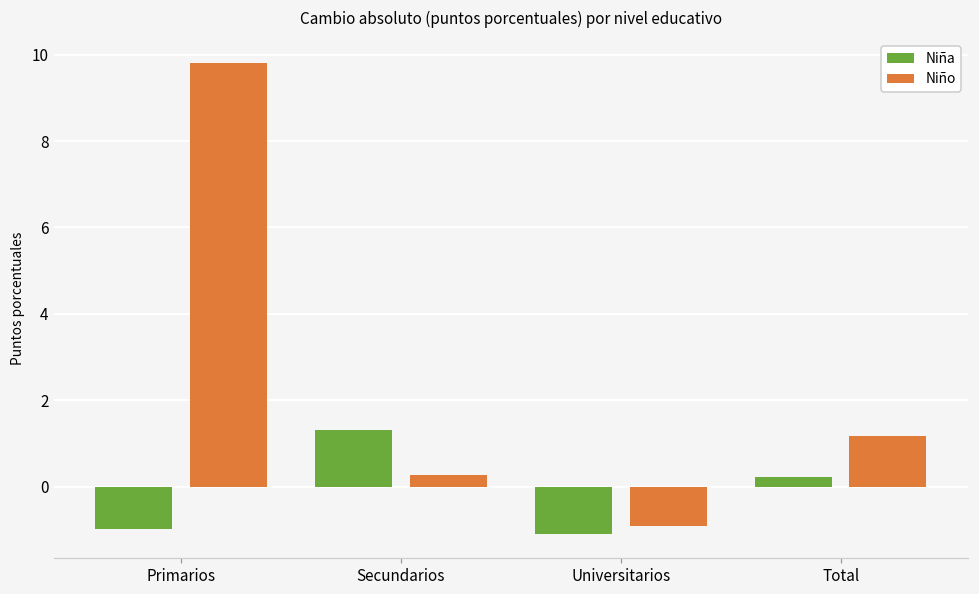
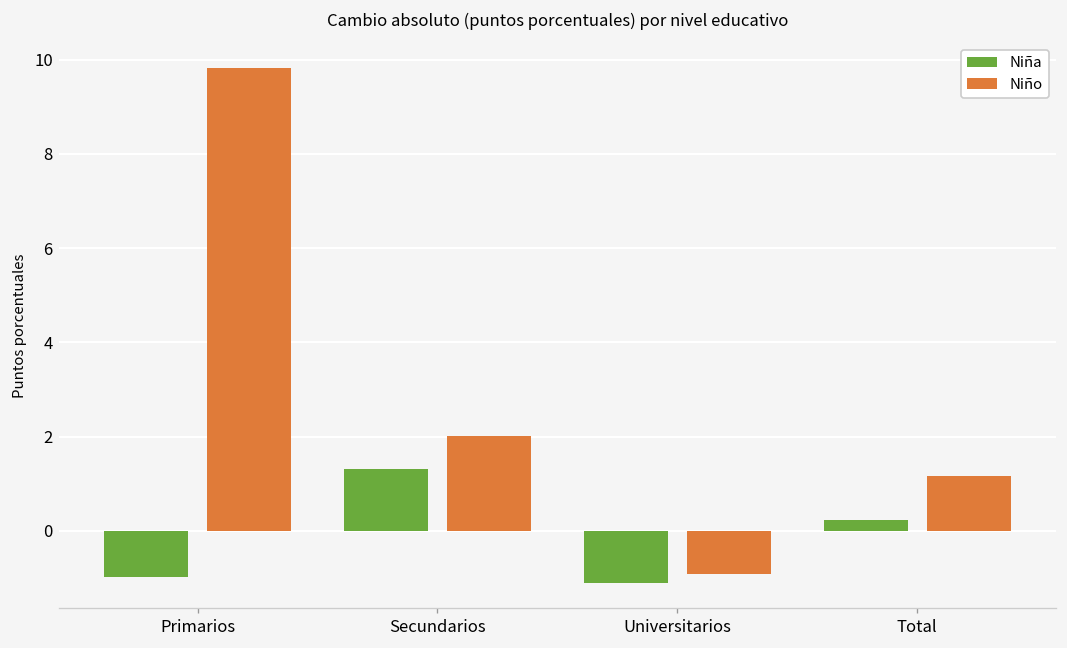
  {
    "Niña": {
      "Primarios": -1.0,
      "Secundarios": 1.3,
      "Universitarios": -1.1,
      "Total": 0.2
    },
    "Niño": {
      "Primarios": 9.8,
-     "Secundarios": 0.3,
+     "Secundarios": 2.0,
      "Universitarios": -0.9,
      "Total": 1.2
    }
  }
